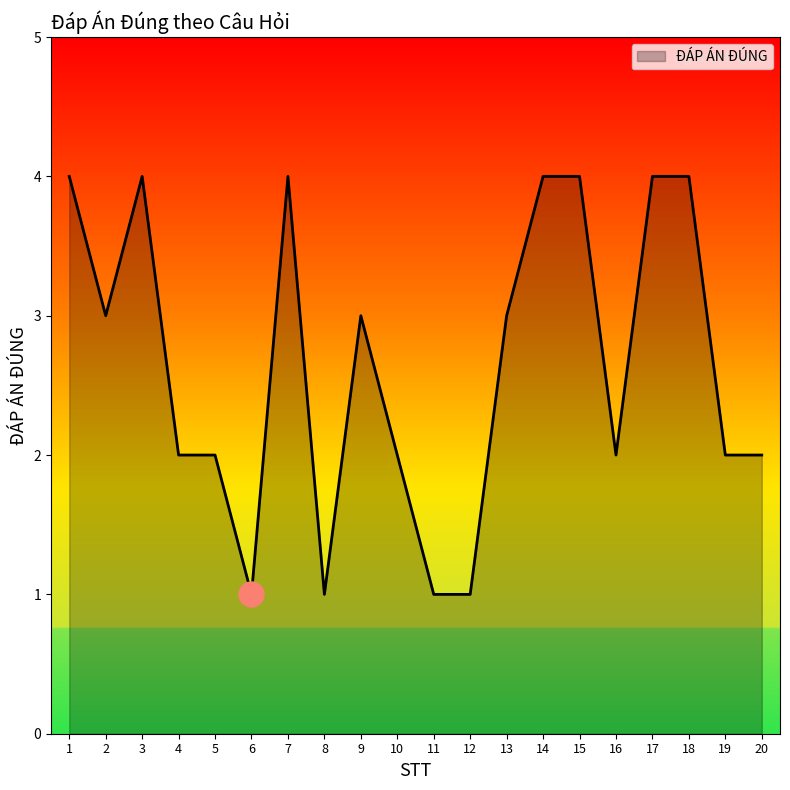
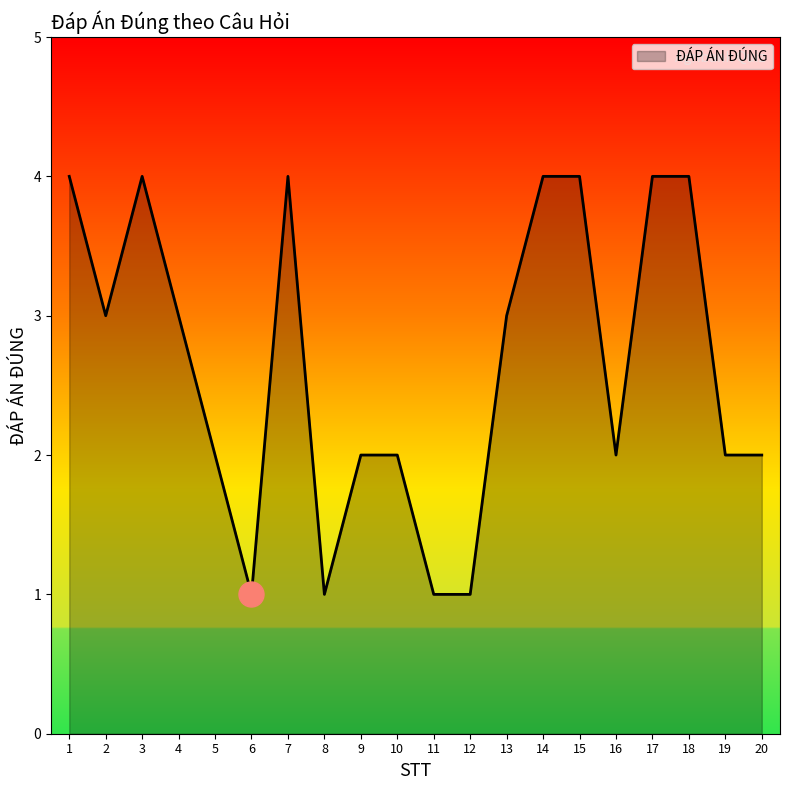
  {
    "ĐÁP ÁN ĐÚNG": {
      "1": 4,
      "2": 3,
      "3": 4,
-     "4": 2,
+     "4": 3,
      "5": 2,
      "7": 4,
      "8": 1,
-     "9": 3,
+     "9": 2,
      "10": 2,
      "11": 1,
      "12": 1,
      "13": 3,
      "14": 4,
      "15": 4,
      "16": 2,
      "17": 4,
      "18": 4,
      "19": 2,
      "20": 2
    }
  }
